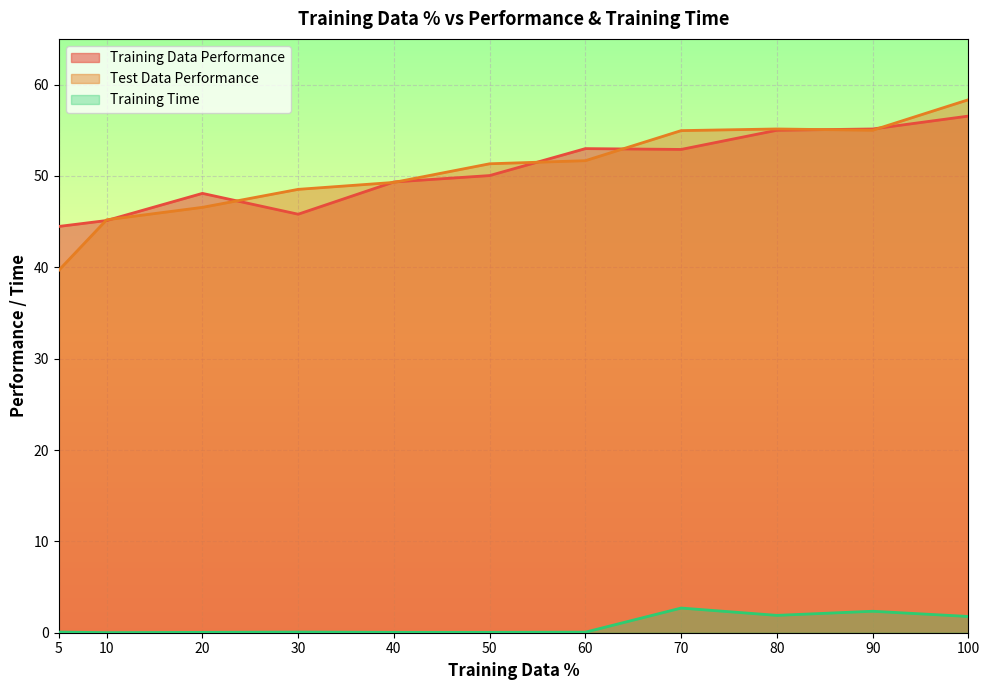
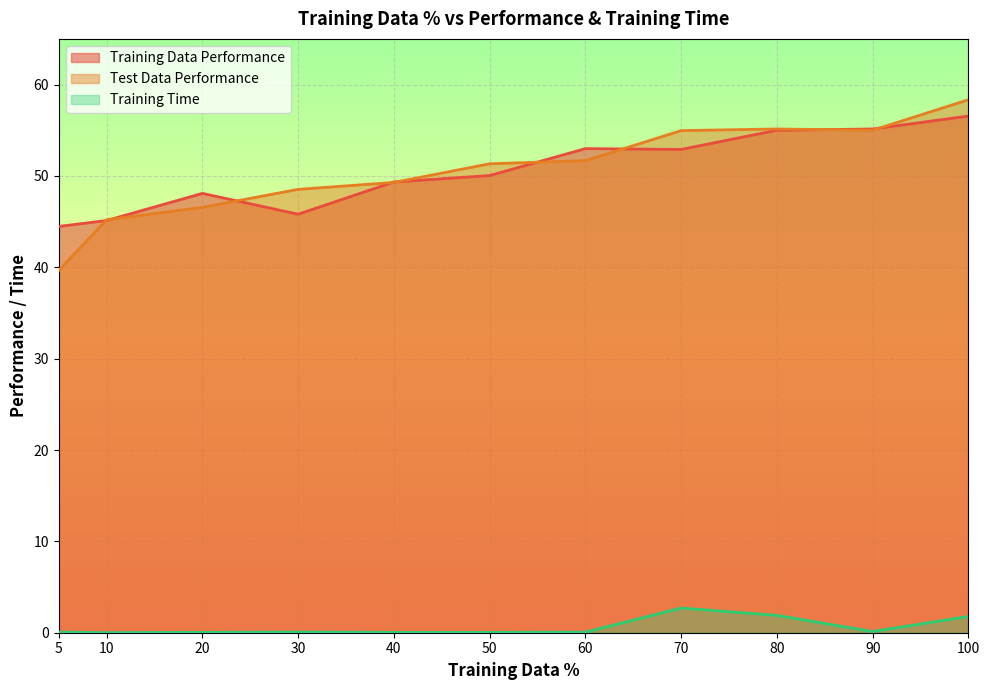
  {
    "Training Time": {
      "5": 0,
      "10": 0,
      "20": 0,
      "30": 0,
      "40": 0,
      "50": 0,
      "60": 0,
      "70": 3,
      "80": 2,
-     "90": 2,
+     "90": 0,
      "100": 2
    }
  }
